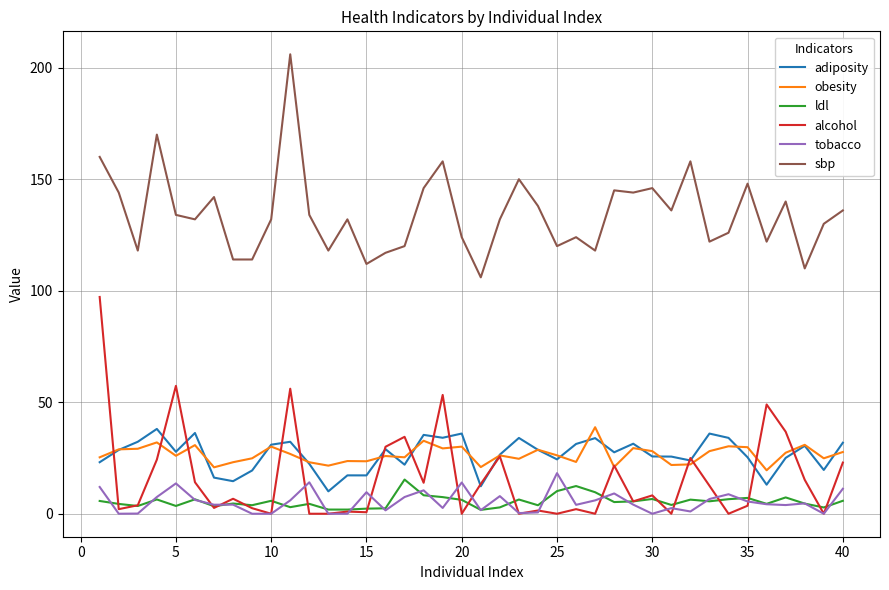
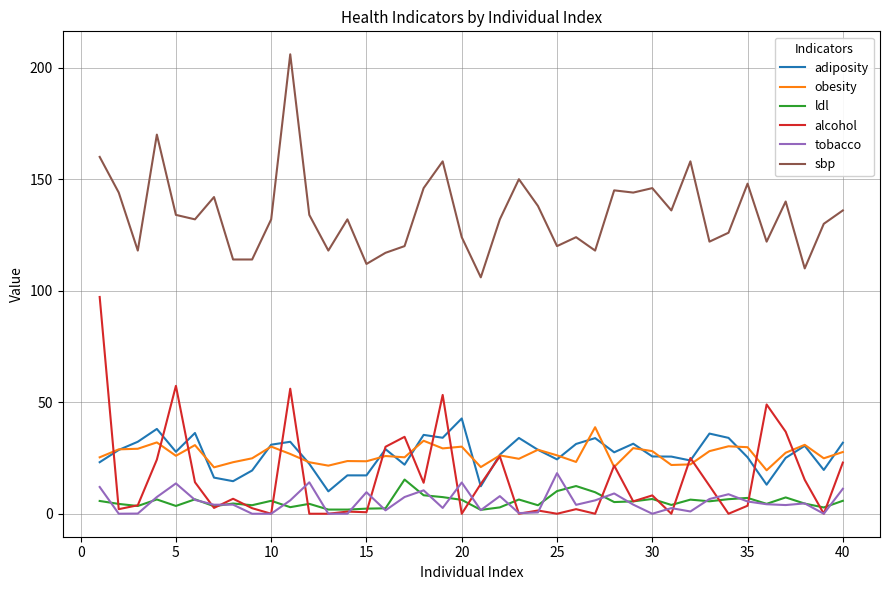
  {
    "adiposity": {
      "5": 28,
      "15": 17,
-     "20": 36,
+     "20": 43,
      "25": 24,
      "30": 26,
      "35": 25,
      "40": 32
    },
    "obesity": {
      "5": 26,
      "15": 24,
      "20": 30,
      "25": 26,
      "30": 28,
      "35": 30,
      "40": 28
    },
    "ldl": {
      "5": 4,
      "10": 6,
      "15": 2,
      "20": 6,
      "25": 10,
      "30": 7,
      "35": 7,
      "40": 6
    },
    "alcohol": {
      "5": 57,
      "15": 1,
      "20": 0,
      "25": 0,
      "30": 8,
      "35": 4,
      "40": 23
    },
    "tobacco": {
      "5": 14,
      "15": 10,
      "20": 14,
      "25": 18,
      "30": 0,
      "35": 6,
      "40": 11
    },
    "sbp": {
      "5": 134,
      "10": 132,
      "15": 112,
      "20": 124,
      "25": 120,
      "30": 146,
      "35": 148,
      "40": 136
    }
  }
